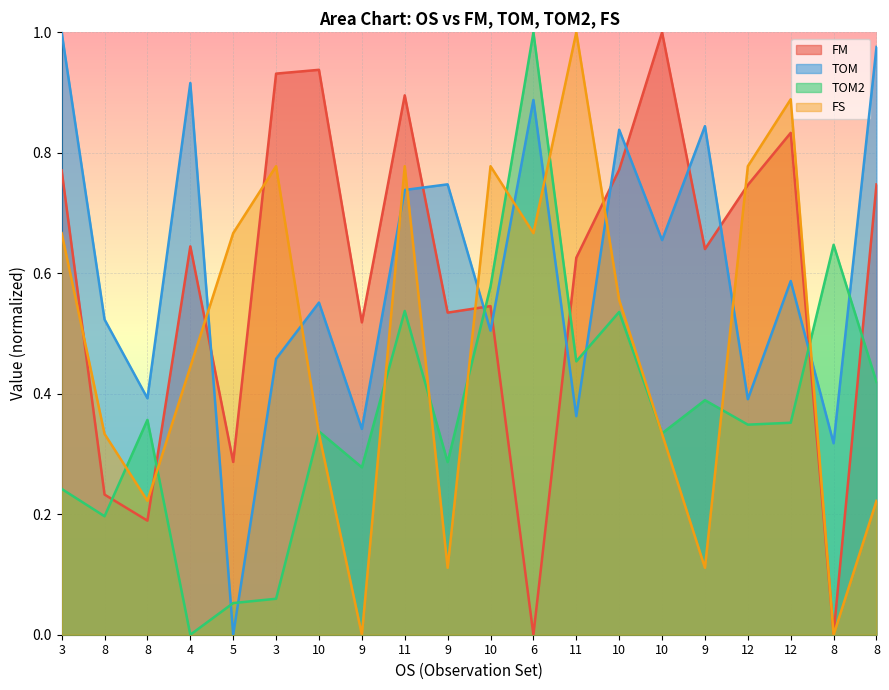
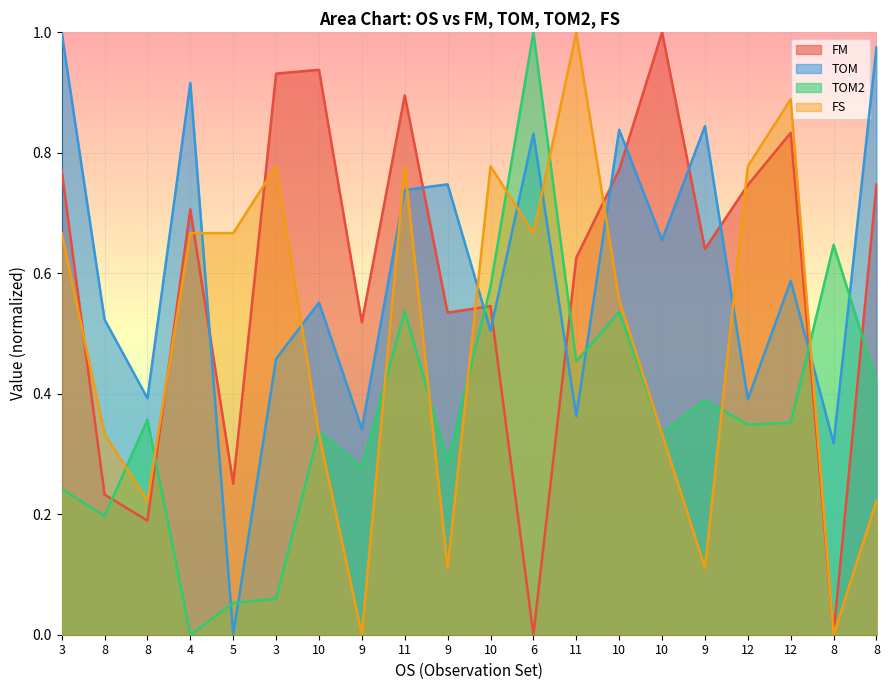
  {
    "FM": {
-     "4": 0.64,
-     "5": 0.29,
+     "4": 0.71,
+     "5": 0.25,
      "6": 0.00
    },
    "TOM": {
      "4": 0.92,
      "5": 0.00,
-     "6": 0.89
+     "6": 0.83
    },
    "TOM2": {
      "4": 0.00,
      "5": 0.05,
      "6": 1.00
    },
    "FS": {
-     "4": 0.44,
+     "4": 0.67,
      "5": 0.67,
      "6": 0.67
    }
  }
